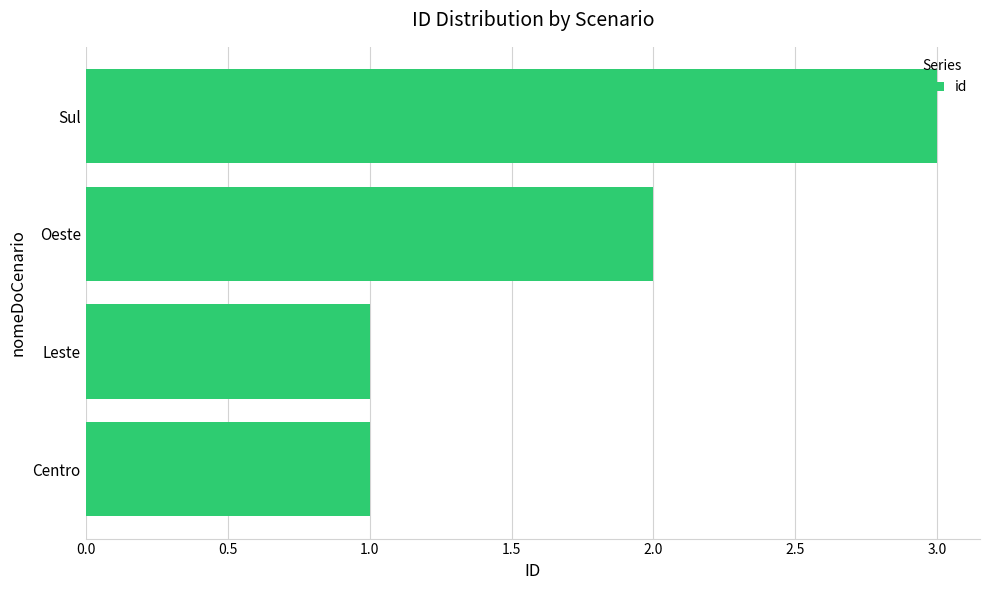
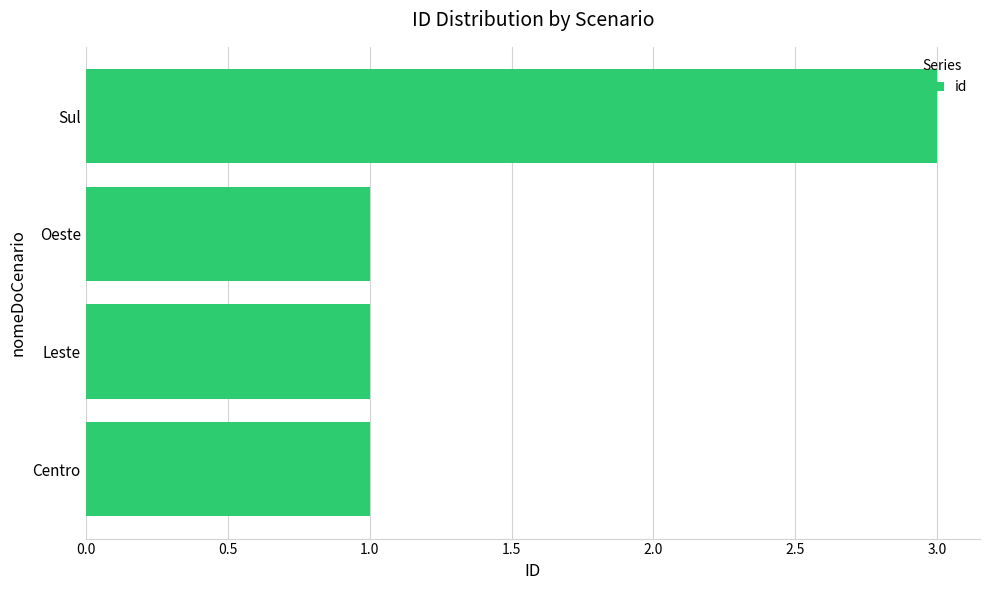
  {
    "Sul": 3,
-   "Oeste": 2,
+   "Oeste": 1,
    "Leste": 1,
    "Centro": 1
  }
